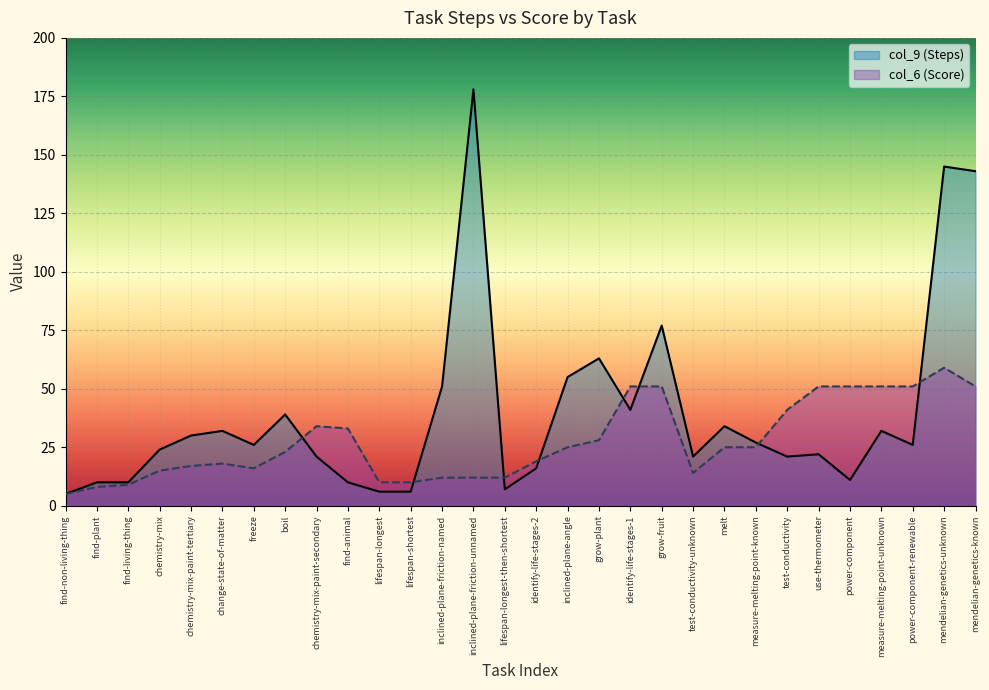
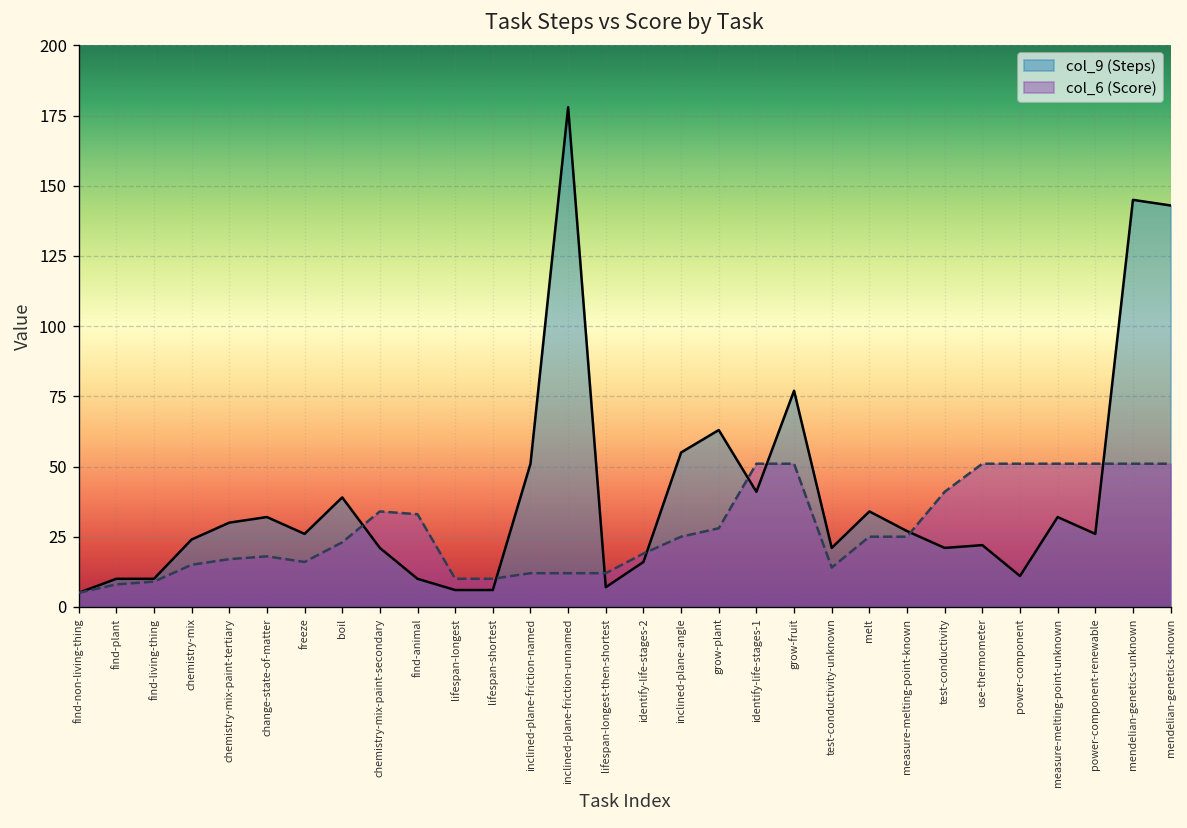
  {
    "col_9 (Steps)": {
      "find-plant": 10,
      "chemistry-mix": 24,
      "chemistry-mix-paint-tertiary": 30,
      "change-state-of-matter": 32,
      "freeze": 26,
      "boil": 39,
      "chemistry-mix-paint-secondary": 21,
      "find-animal": 10,
      "lifespan-longest": 6,
      "lifespan-shortest": 6,
      "inclined-plane-friction-named": 51,
      "inclined-plane-friction-unnamed": 178,
      "lifespan-longest-then-shortest": 7,
      "identify-life-stages-2": 16,
      "inclined-plane-angle": 55,
      "grow-plant": 63,
      "identify-life-stages-1": 41,
      "grow-fruit": 77,
      "test-conductivity-unknown": 21,
      "melt": 34,
      "measure-melting-point-known": 27,
      "test-conductivity": 21,
      "use-thermometer": 22,
      "power-component": 11,
      "measure-melting-point-unknown": 32,
      "power-component-renewable": 26,
      "mendelian-genetics-unknown": 145,
      "mendelian-genetics-known": 143
    },
    "col_6 (Score)": {
      "find-plant": 8,
      "chemistry-mix": 15,
      "chemistry-mix-paint-tertiary": 17,
      "change-state-of-matter": 18,
      "freeze": 16,
      "boil": 23,
      "chemistry-mix-paint-secondary": 34,
      "find-animal": 33,
      "lifespan-longest": 10,
      "lifespan-shortest": 10,
      "inclined-plane-friction-named": 12,
      "inclined-plane-friction-unnamed": 12,
      "lifespan-longest-then-shortest": 12,
      "identify-life-stages-2": 19,
      "inclined-plane-angle": 25,
      "grow-plant": 28,
      "identify-life-stages-1": 51,
      "grow-fruit": 51,
      "test-conductivity-unknown": 14,
      "melt": 25,
      "measure-melting-point-known": 25,
      "test-conductivity": 41,
      "use-thermometer": 51,
      "power-component": 51,
      "measure-melting-point-unknown": 51,
      "power-component-renewable": 51,
-     "mendelian-genetics-unknown": 59,
+     "mendelian-genetics-unknown": 51,
      "mendelian-genetics-known": 51
    }
  }
